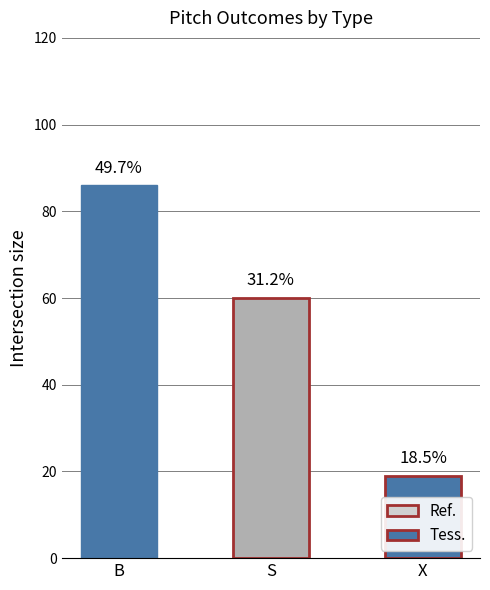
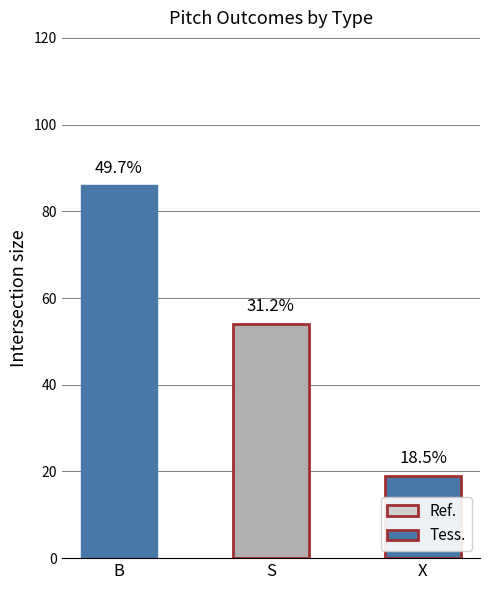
  {
-   "S": 60
+   "S": 54
  }
